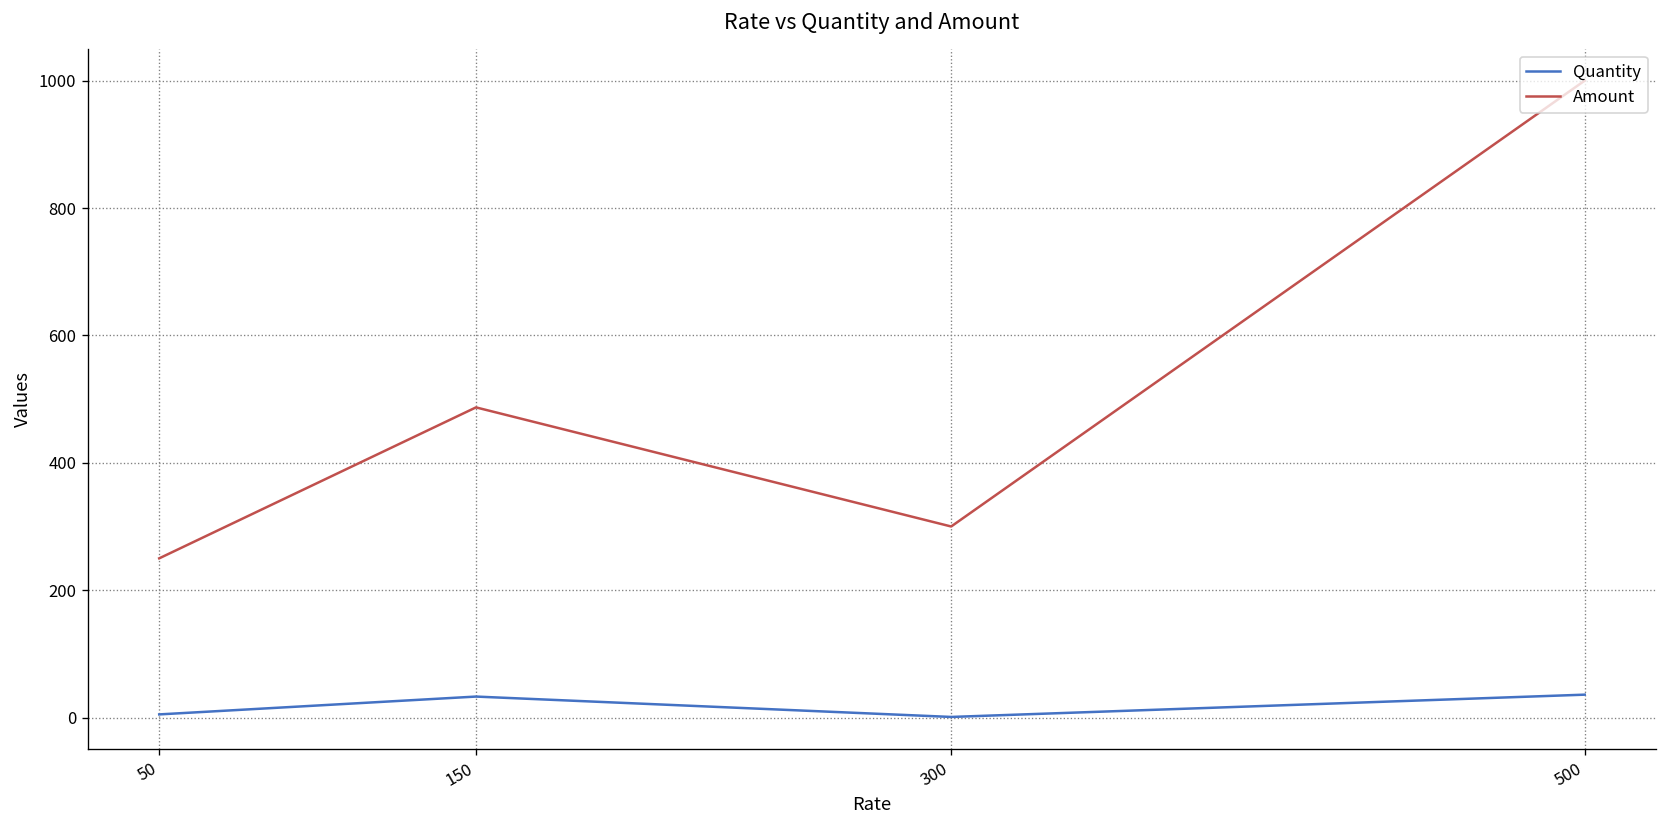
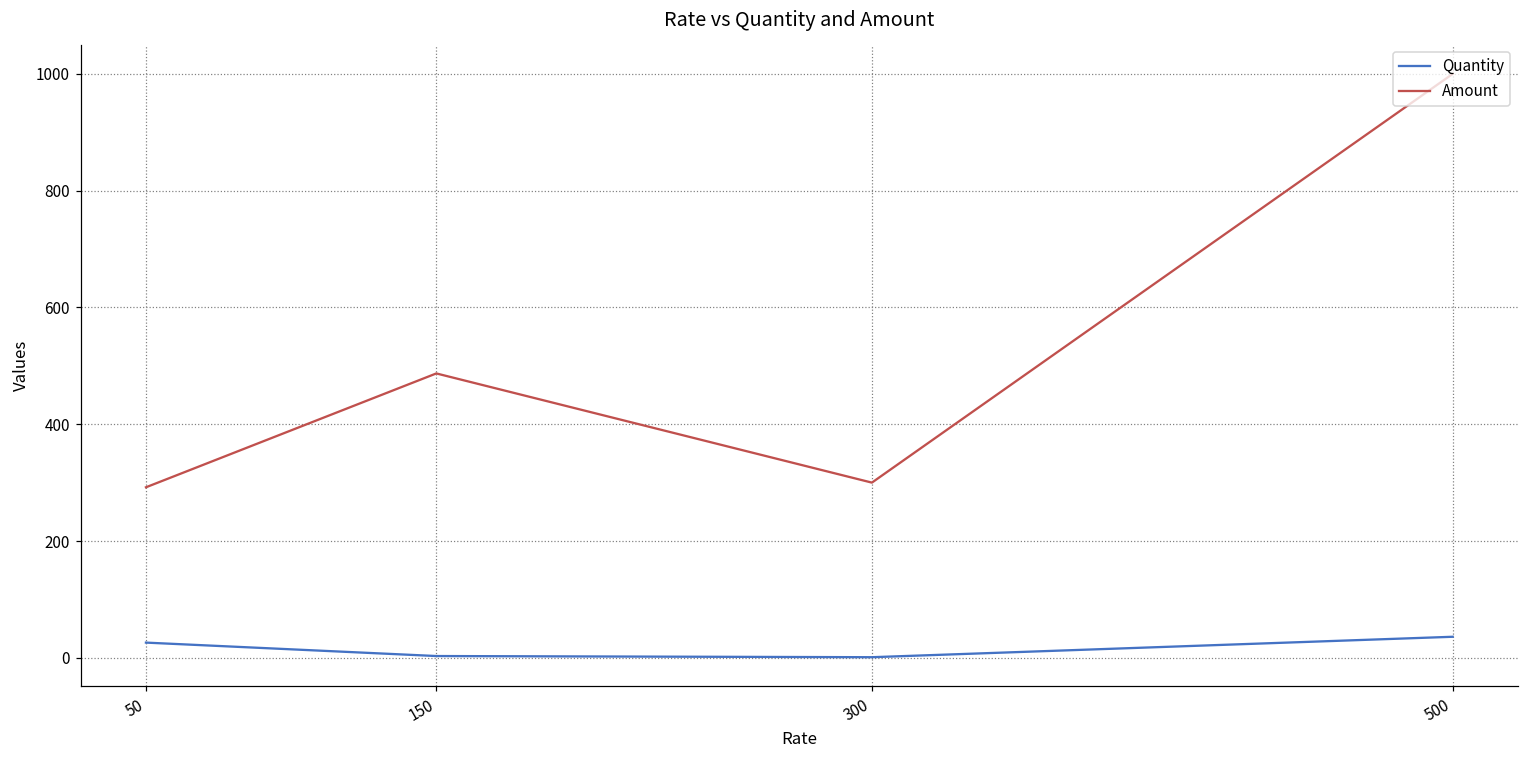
  {
    "Quantity": {
-     "50": 10,
-     "150": 30,
+     "50": 30,
+     "150": 0,
      "300": 0,
      "500": 40
    },
    "Amount": {
-     "50": 250,
+     "50": 290,
      "150": 490,
      "300": 300
    }
  }
